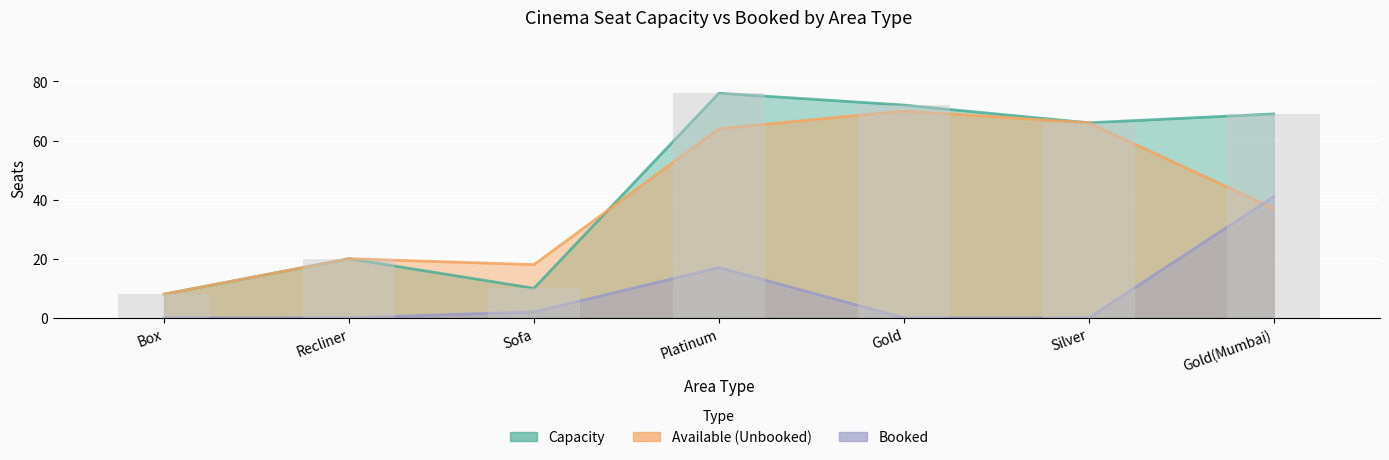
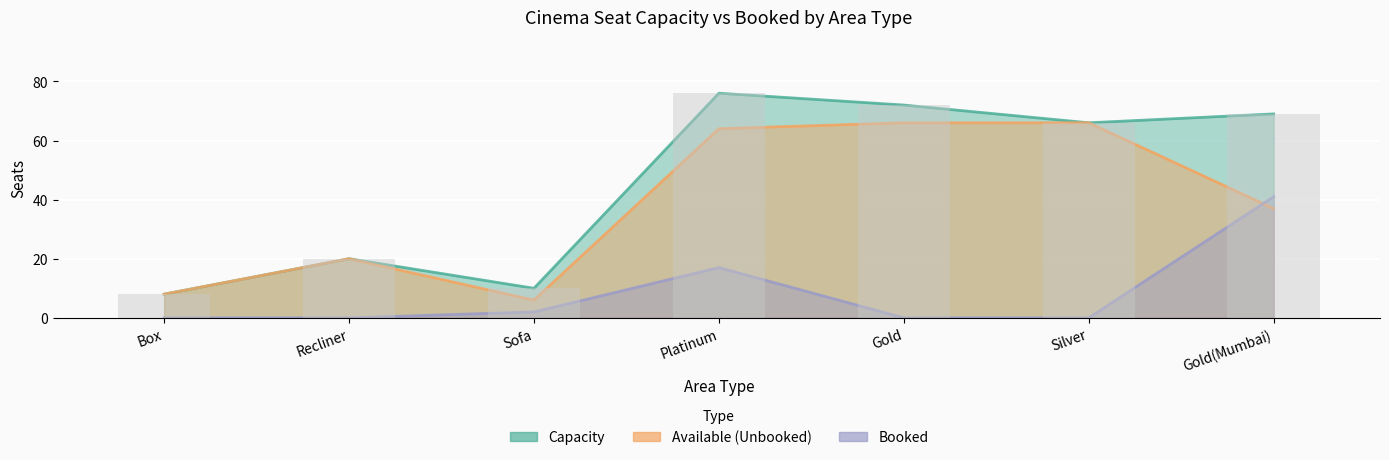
  {
    "Capacity": {
      "Box": 8,
      "Recliner": 20,
      "Sofa": 10,
      "Platinum": 76,
      "Gold": 72,
      "Silver": 66,
      "Gold(Mumbai)": 69
    },
    "Available (Unbooked)": {
-     "Sofa": 18,
+     "Sofa": 6,
      "Platinum": 64,
-     "Gold": 70,
+     "Gold": 66,
      "Gold(Mumbai)": 37
    },
    "Booked": {
      "Box": 0,
      "Recliner": 0,
      "Sofa": 2,
      "Platinum": 17,
      "Gold": 0,
      "Silver": 0,
      "Gold(Mumbai)": 41
    }
  }
